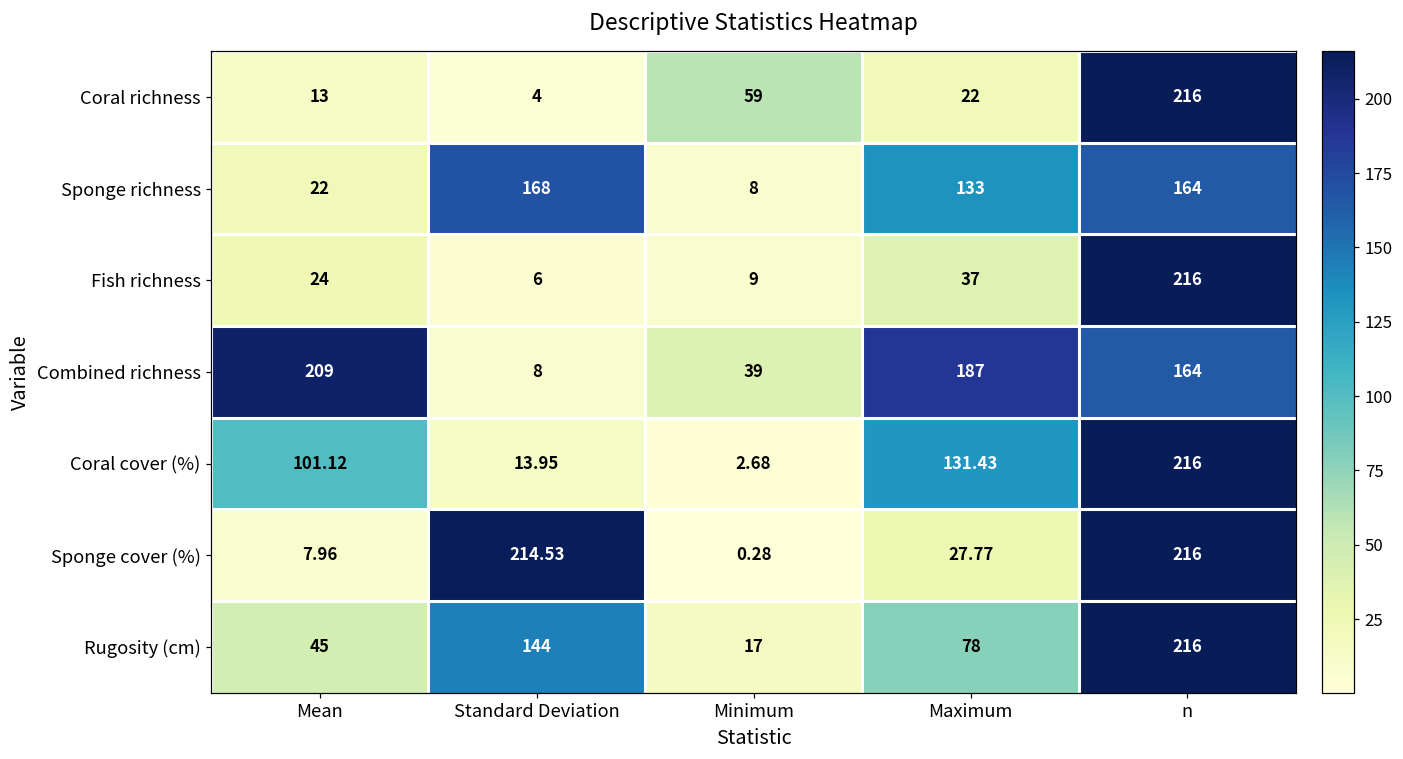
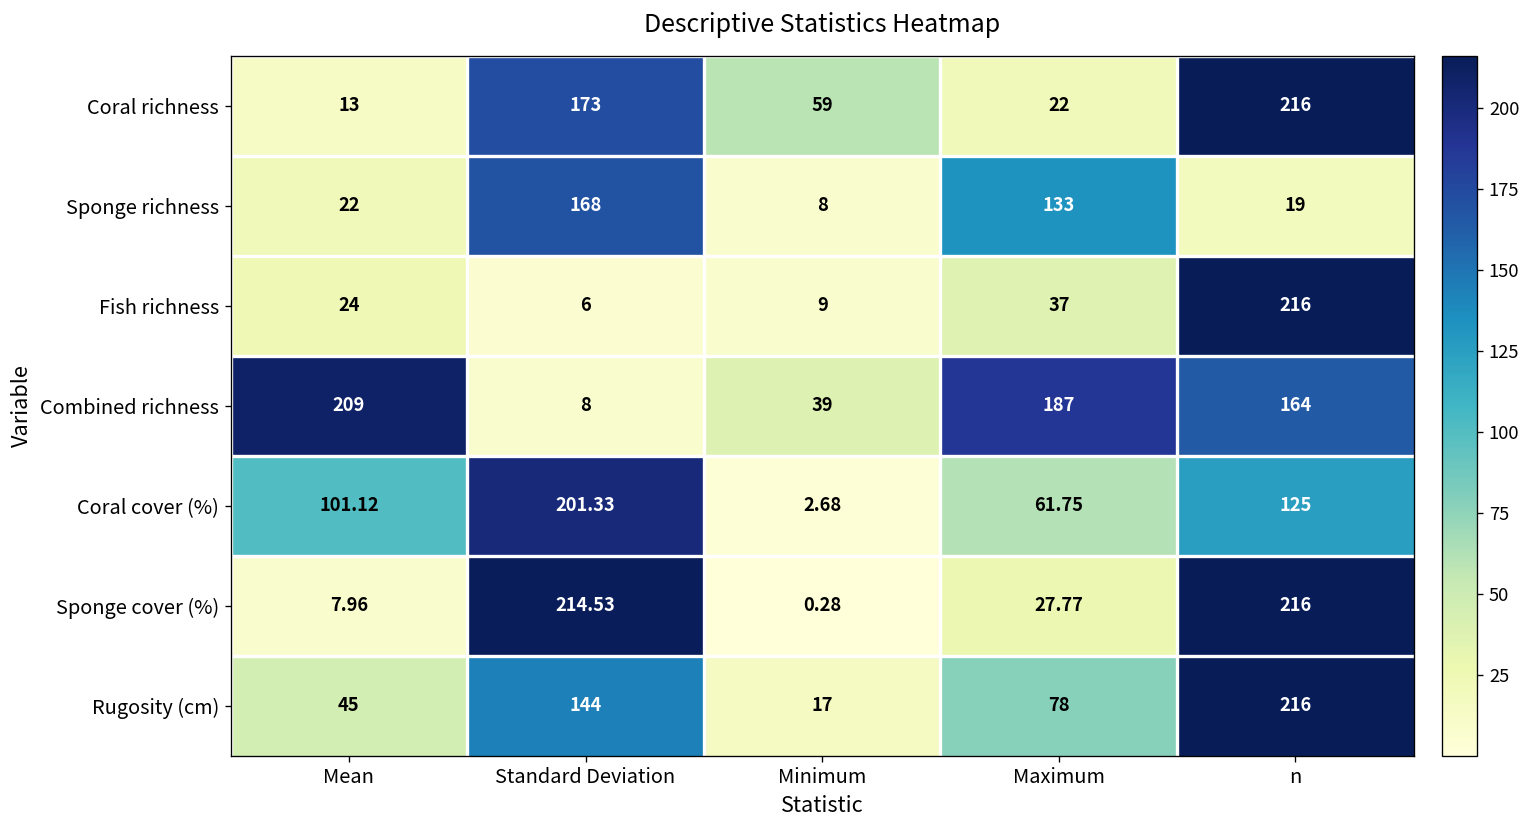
  {
    "Coral richness": {
      "Mean": 13,
-     "Standard Deviation": 4,
+     "Standard Deviation": 173,
      "Minimum": 59,
      "Maximum": 22,
      "n": 216
    },
    "Sponge richness": {
      "Mean": 22,
      "Standard Deviation": 168,
      "Minimum": 8,
      "Maximum": 133,
-     "n": 164
+     "n": 19
    },
    "Fish richness": {
      "Mean": 24,
      "Standard Deviation": 6,
      "Minimum": 9,
      "Maximum": 37,
      "n": 216
    },
    "Combined richness": {
      "Mean": 209,
      "Standard Deviation": 8,
      "Minimum": 39,
      "Maximum": 187,
      "n": 164
    },
    "Coral cover (%)": {
      "Mean": 101.12,
-     "Standard Deviation": 13.95,
+     "Standard Deviation": 201.33,
      "Minimum": 2.68,
-     "Maximum": 131.43,
-     "n": 216
+     "Maximum": 61.75,
+     "n": 125
    },
    "Sponge cover (%)": {
      "Mean": 7.96,
      "Standard Deviation": 214.53,
      "Minimum": 0.28,
      "Maximum": 27.77,
      "n": 216
    },
    "Rugosity (cm)": {
      "Mean": 45,
      "Standard Deviation": 144,
      "Minimum": 17,
      "Maximum": 78,
      "n": 216
    }
  }
